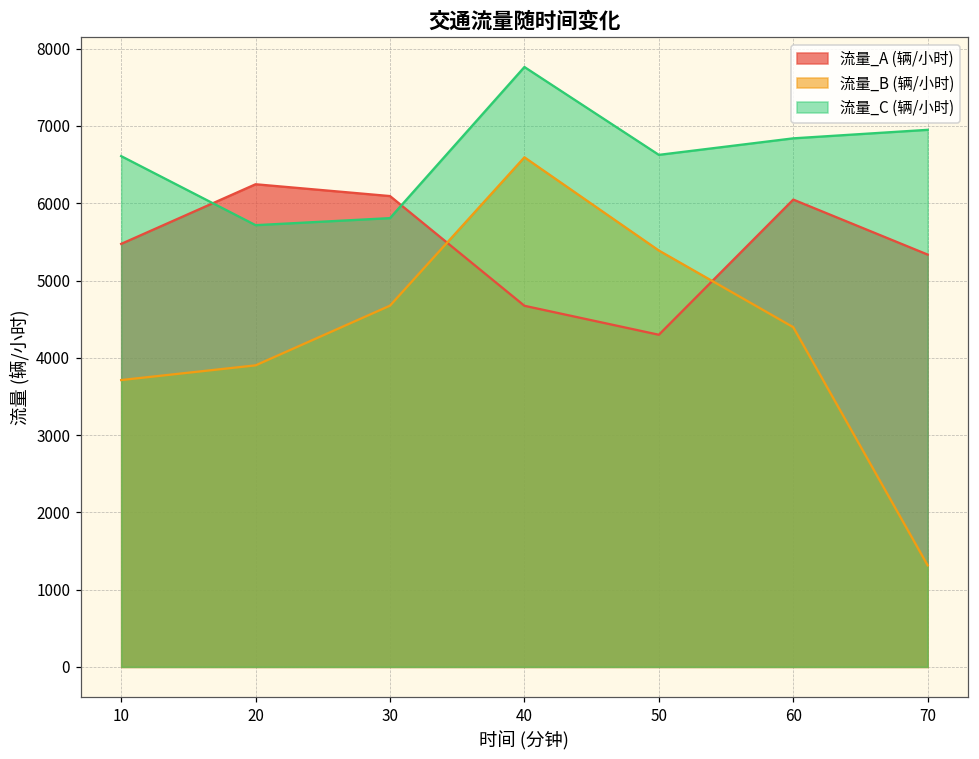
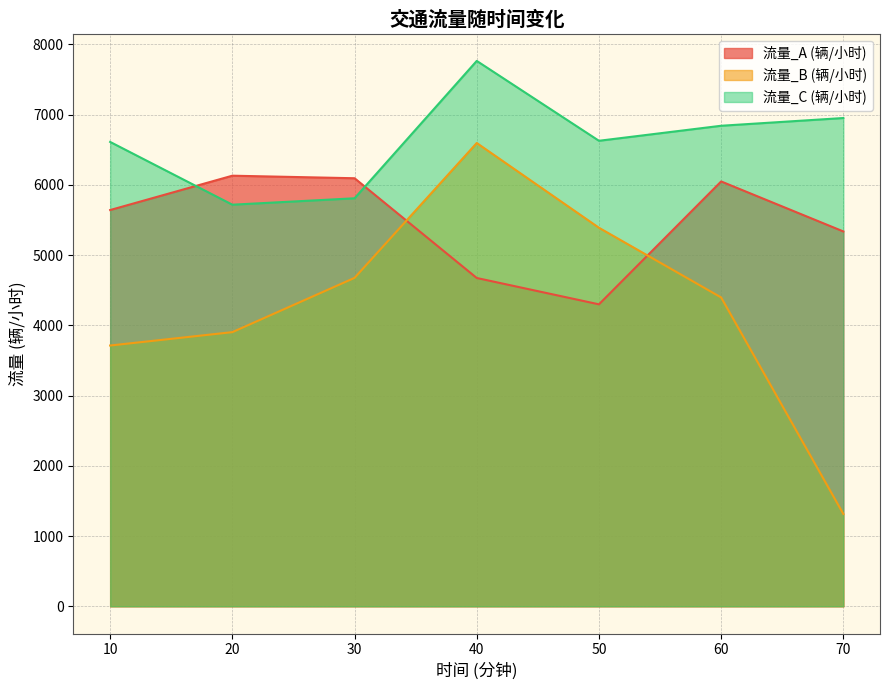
  {
    "流量_A (辆/小时)": {
-     "10": 5500,
-     "20": 6200,
+     "10": 5600,
+     "20": 6100,
      "30": 6100,
      "40": 4700,
      "50": 4300,
      "60": 6000,
      "70": 5300
    },
    "流量_B (辆/小时)": {
      "10": 3700,
      "20": 3900,
      "30": 4700,
      "40": 6600,
      "50": 5400,
      "60": 4400,
      "70": 1300
    },
    "流量_C (辆/小时)": {
      "10": 6600,
      "20": 5700,
      "30": 5800,
      "40": 7800,
      "50": 6600,
      "60": 6800,
      "70": 7000
    }
  }
